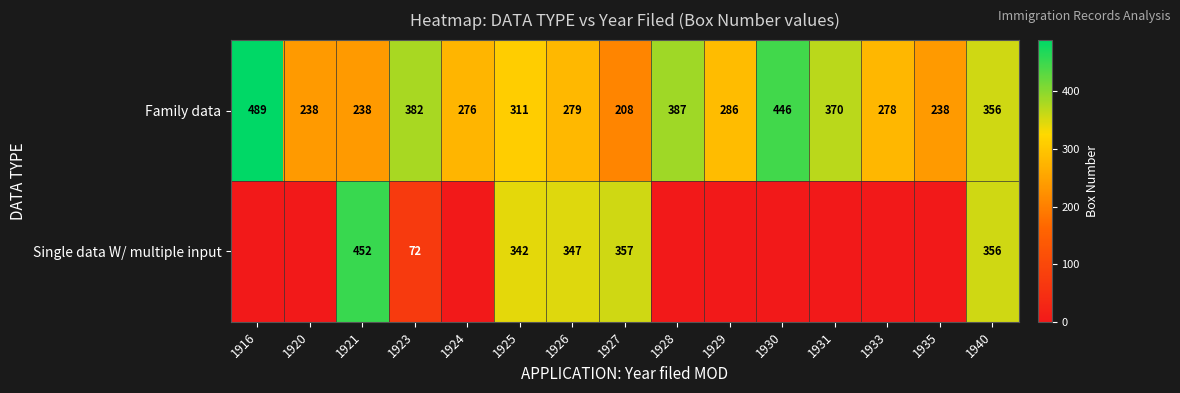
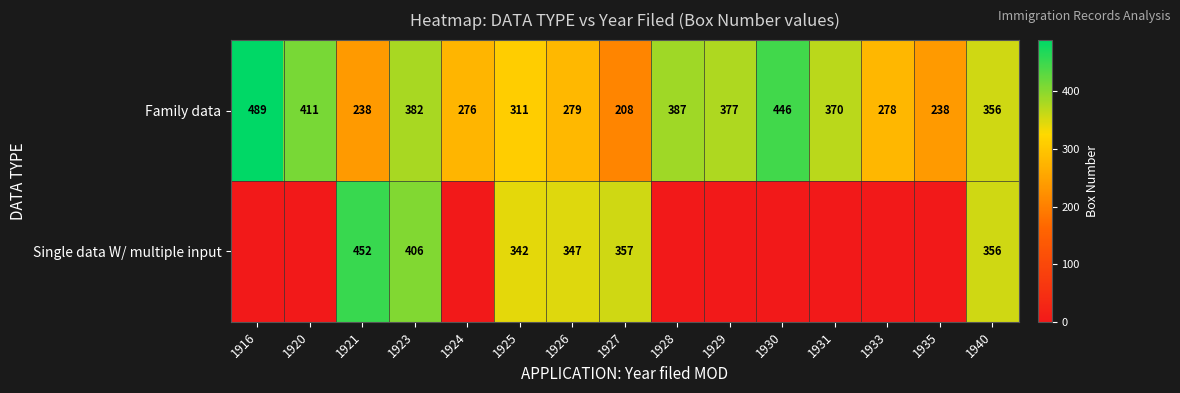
  {
    "Family data": {
      "1916": 489,
-     "1920": 238,
+     "1920": 411,
      "1921": 238,
      "1923": 382,
      "1924": 276,
      "1925": 311,
      "1926": 279,
      "1927": 208,
      "1928": 387,
-     "1929": 286,
+     "1929": 377,
      "1930": 446,
      "1931": 370,
      "1933": 278,
      "1935": 238,
      "1940": 356
    },
    "Single data W/ multiple input": {
      "1921": 452,
-     "1923": 72,
+     "1923": 406,
      "1925": 342,
      "1926": 347,
      "1927": 357,
      "1940": 356
    }
  }
